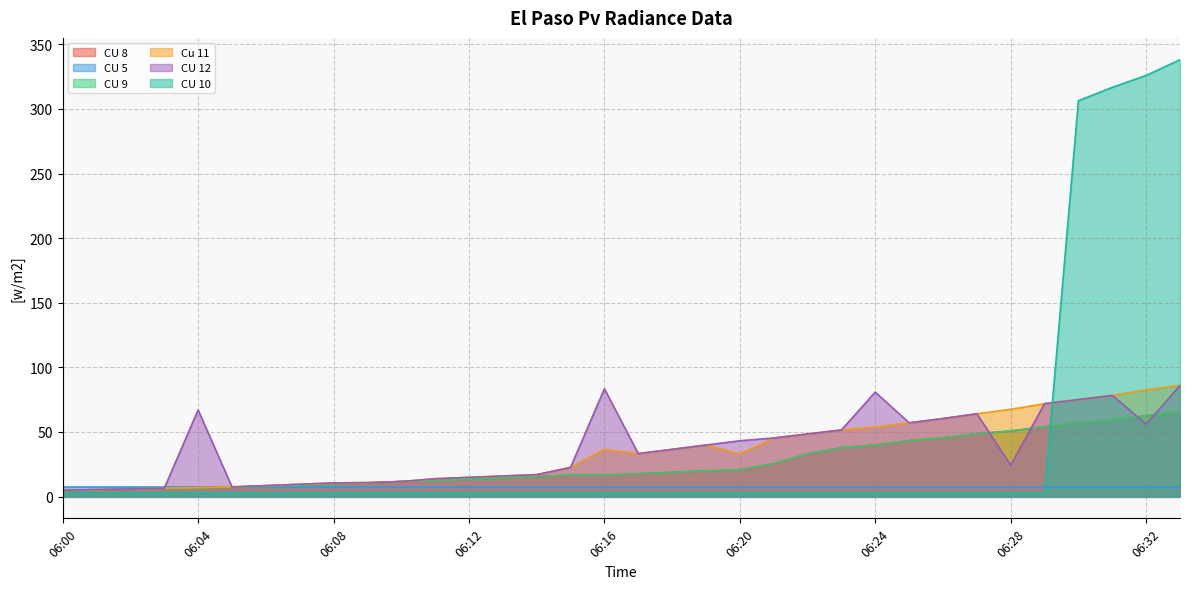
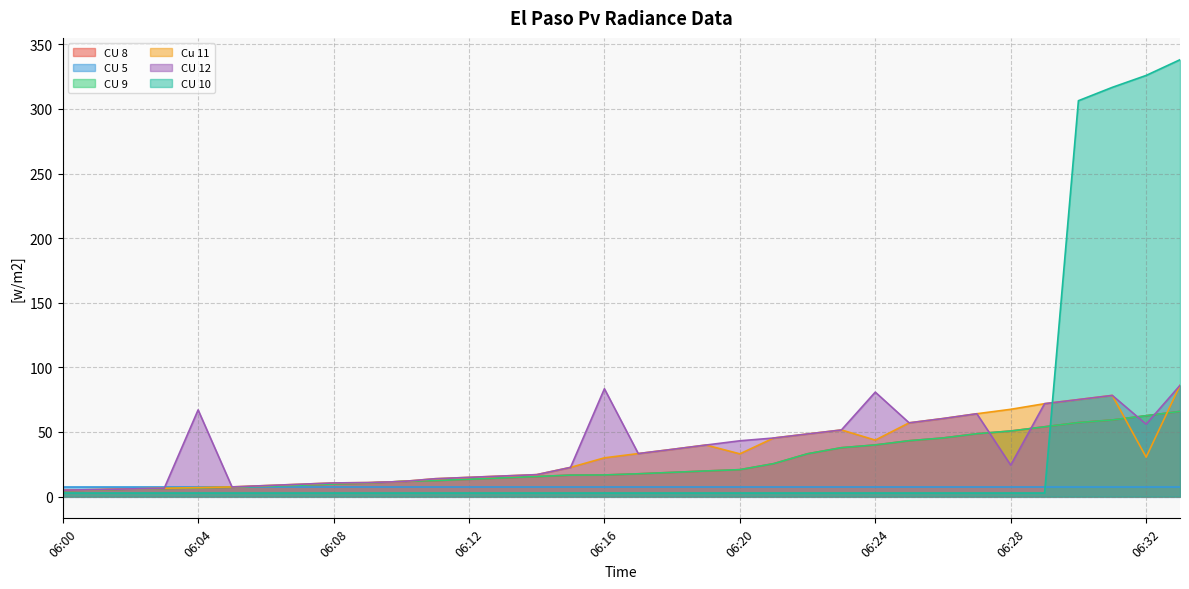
  {
    "Cu 11": {
-     "06:16": 36,
+     "06:16": 30,
      "06:20": 33,
-     "06:24": 54,
+     "06:24": 44,
      "06:28": 68,
-     "06:32": 83
+     "06:32": 30
    },
    "CU 12": {
      "06:04": 67,
      "06:16": 83,
      "06:20": 43,
      "06:24": 81,
      "06:28": 24,
      "06:32": 56
    }
  }
